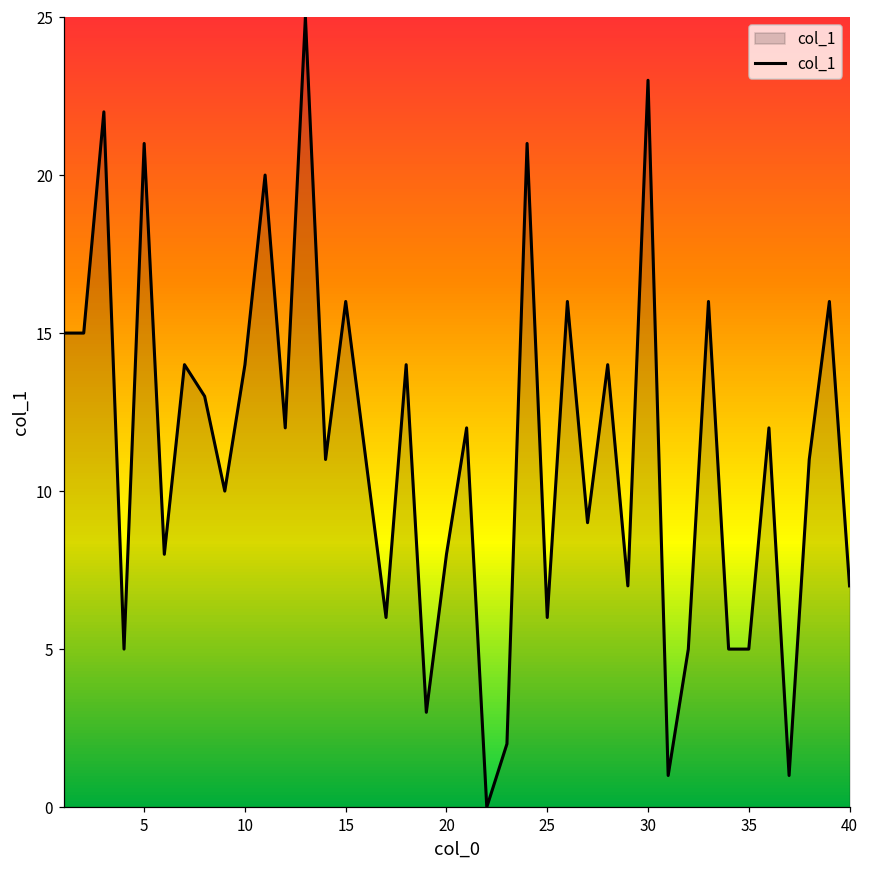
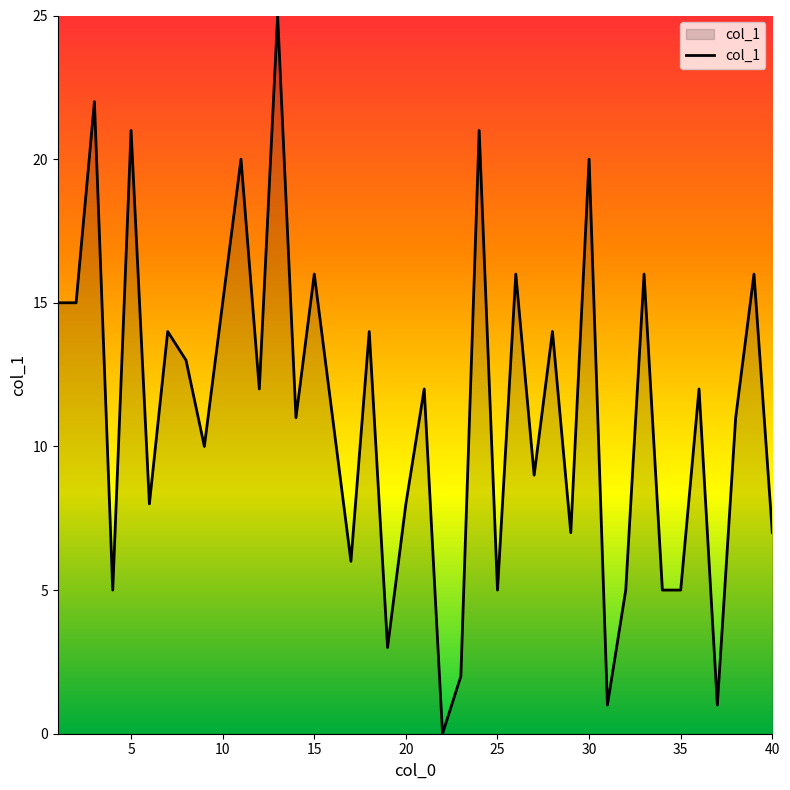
  {
    "5": 21,
-   "10": 14,
+   "10": 15,
    "15": 16,
    "20": 8,
-   "25": 6,
-   "30": 23,
+   "25": 5,
+   "30": 20,
    "35": 5,
    "40": 7
  }
